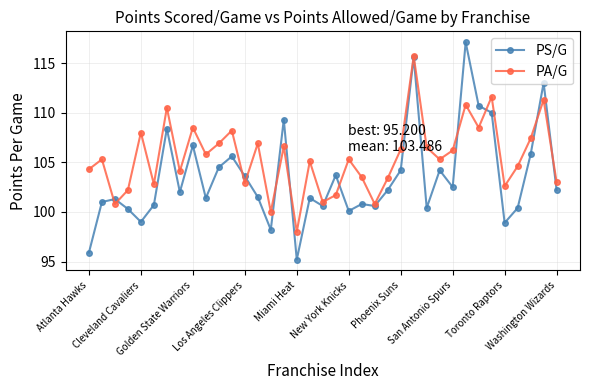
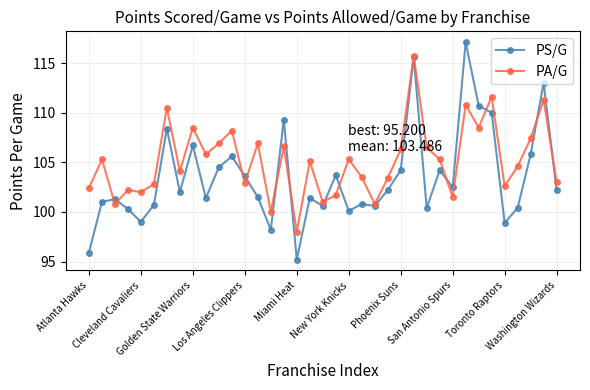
  {
    "PS/G": {
      "Atlanta Hawks": 96,
      "Cleveland Cavaliers": 99,
      "Golden State Warriors": 107,
      "Los Angeles Clippers": 104,
      "Miami Heat": 95,
      "New York Knicks": 100,
      "Phoenix Suns": 104,
      "San Antonio Spurs": 103,
      "Toronto Raptors": 99,
      "Washington Wizards": 102
    },
    "PA/G": {
-     "Atlanta Hawks": 104,
-     "Cleveland Cavaliers": 108,
+     "Atlanta Hawks": 102,
+     "Cleveland Cavaliers": 102,
      "Golden State Warriors": 109,
      "Los Angeles Clippers": 103,
      "Miami Heat": 98,
      "New York Knicks": 105,
-     "San Antonio Spurs": 106,
+     "San Antonio Spurs": 102,
      "Toronto Raptors": 103,
      "Washington Wizards": 103
    }
  }
